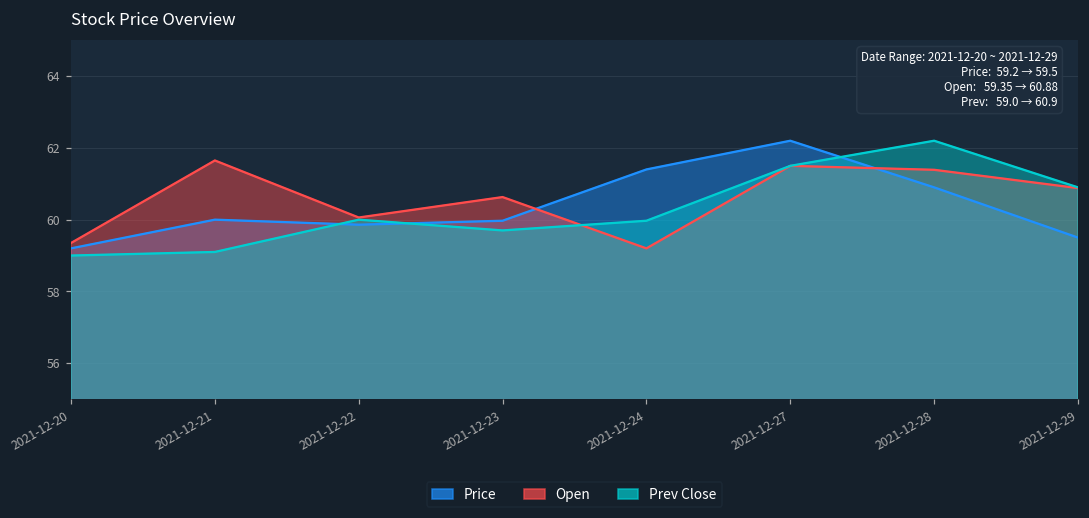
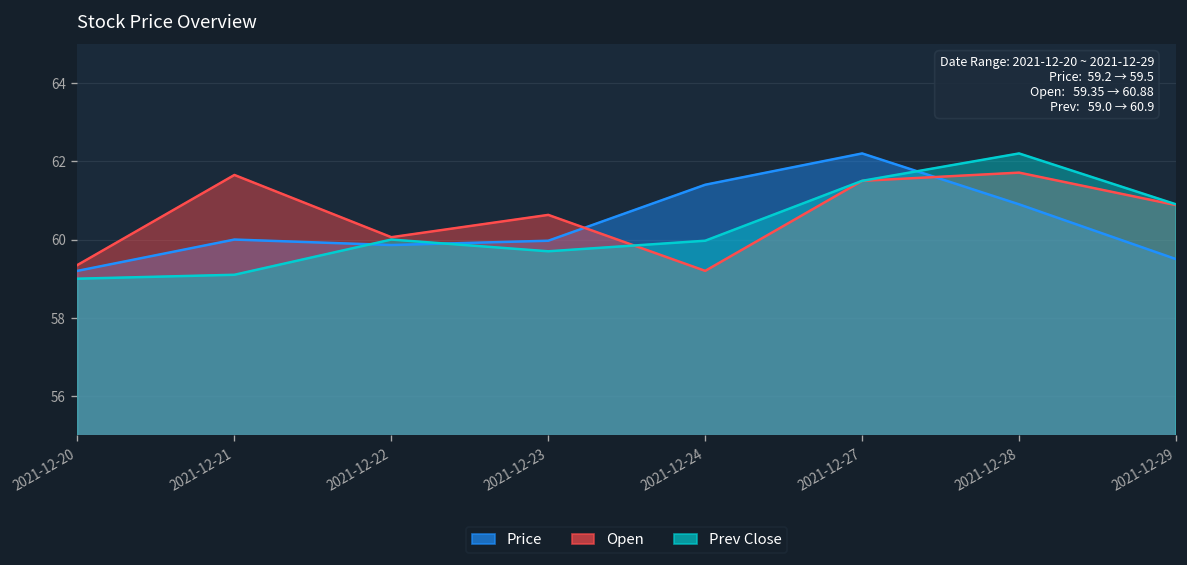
  {
    "Open": {
      "2021-12-20": 59.4,
      "2021-12-21": 61.7,
      "2021-12-23": 60.6,
      "2021-12-24": 59.2,
-     "2021-12-28": 61.4
+     "2021-12-28": 61.7
    }
  }
